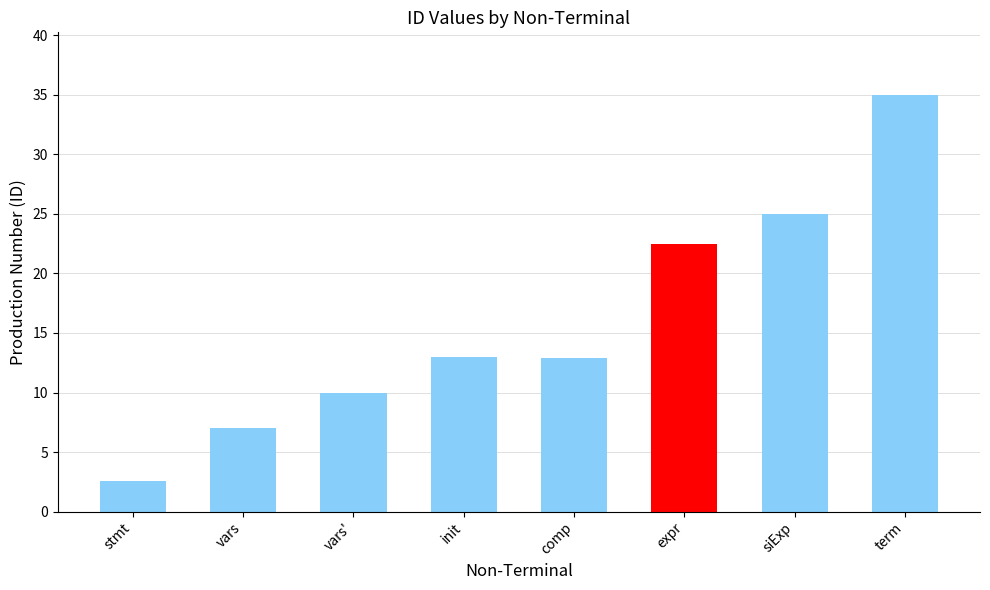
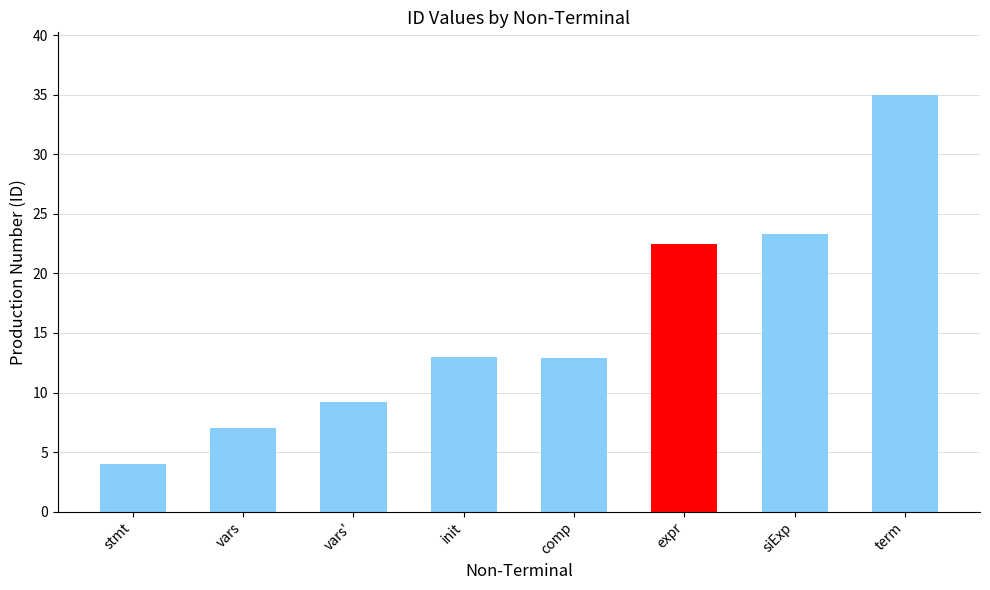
  {
-   "stmt": 2.6,
+   "stmt": 4.0,
    "vars": 7.0,
-   "vars'": 10.0,
+   "vars'": 9.2,
    "init": 13.0,
    "comp": 12.9,
    "expr": 22.5,
-   "siExp": 25.0,
+   "siExp": 23.3,
    "term": 35.0
  }
